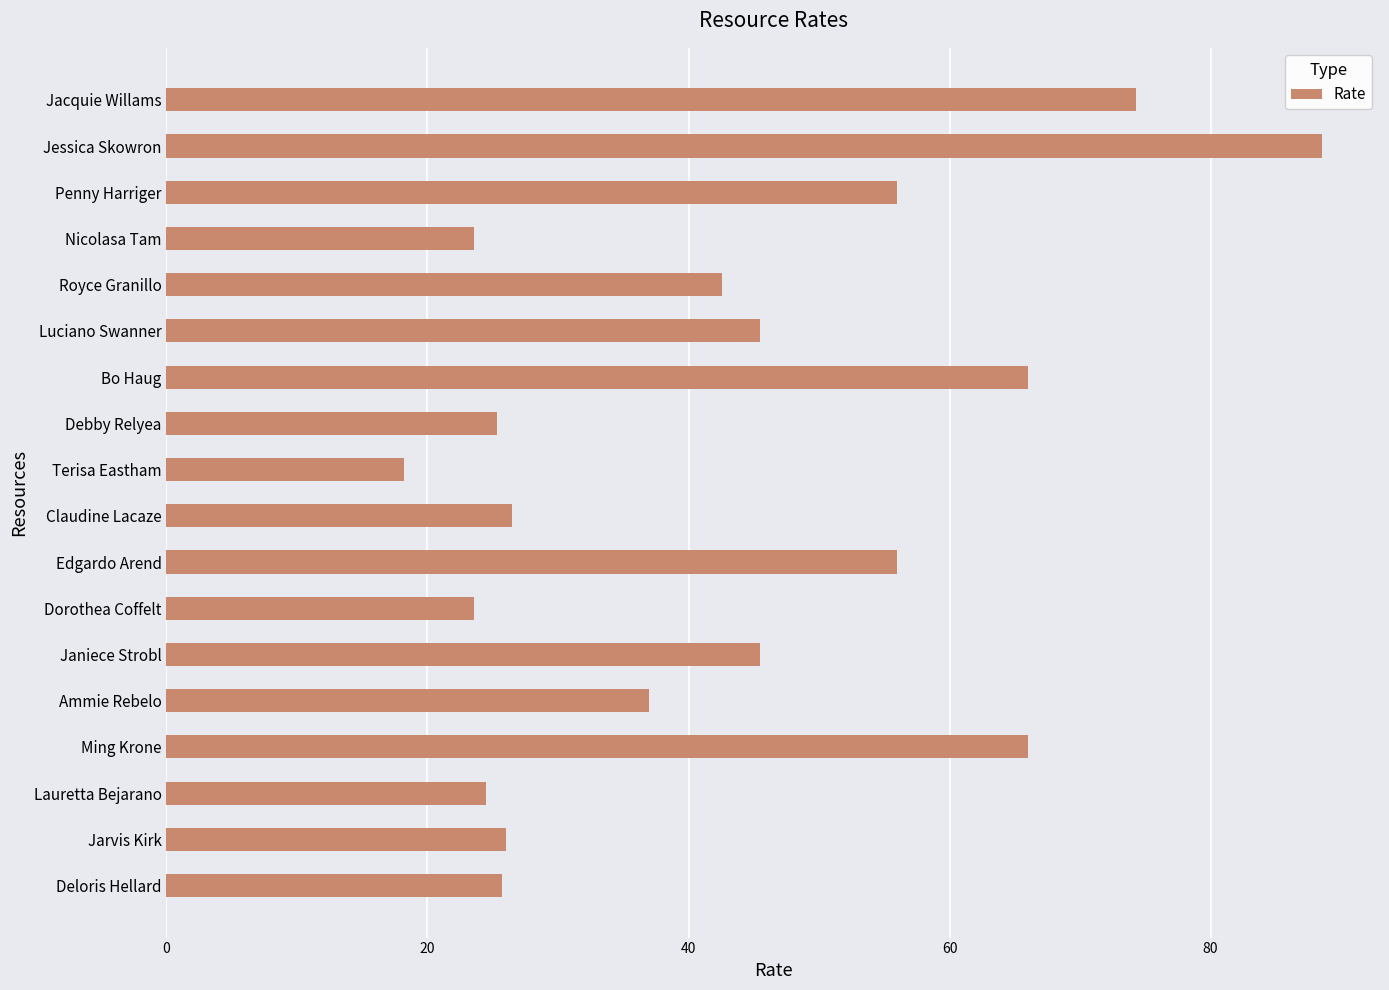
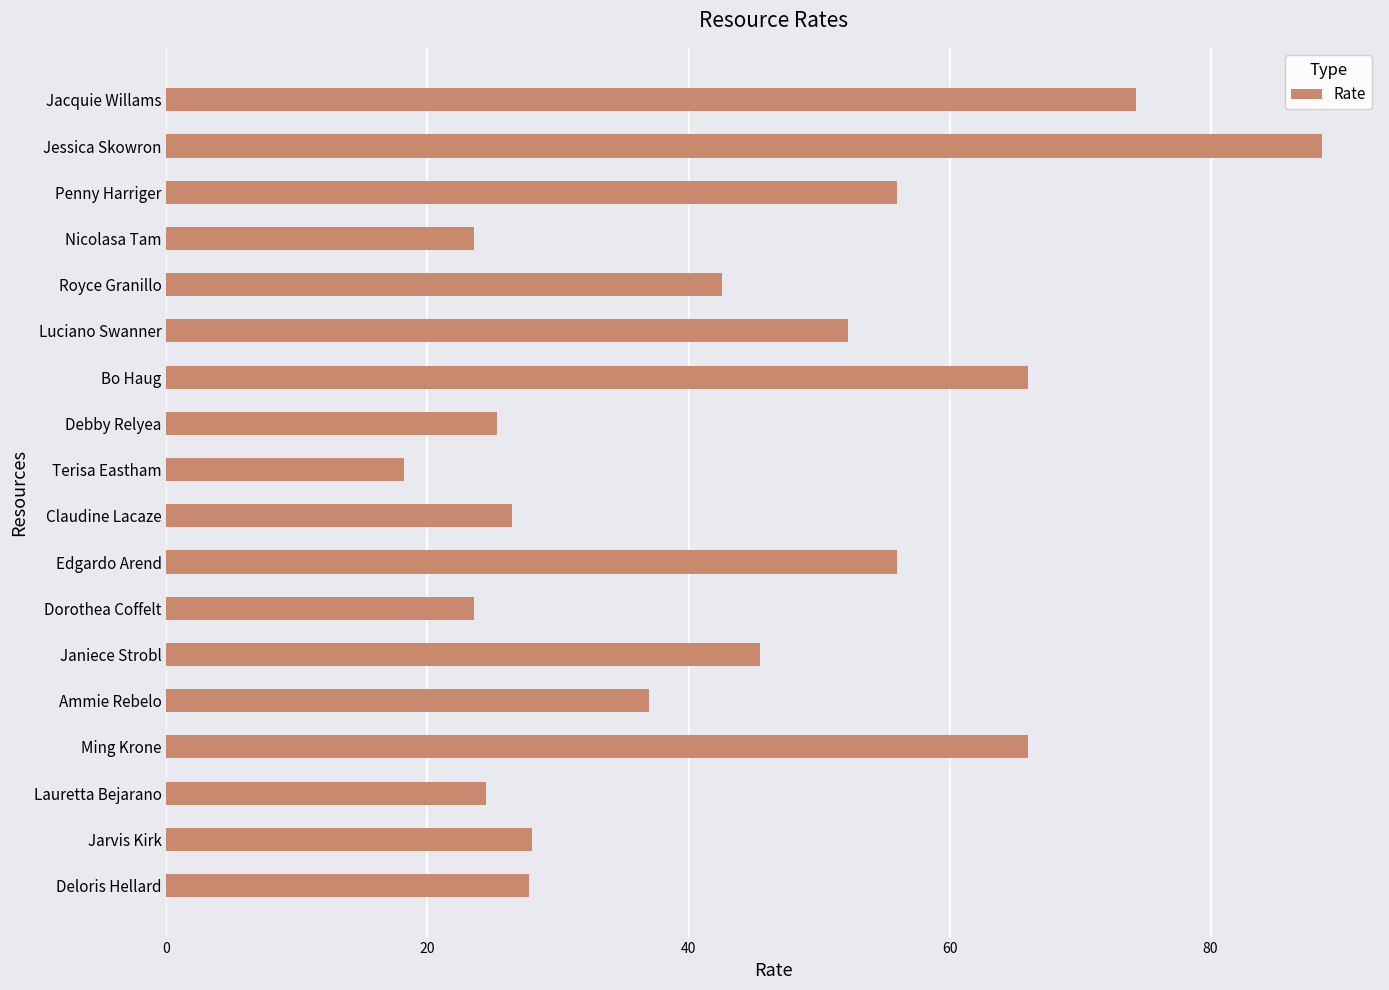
  {
    "Jacquie Willams": 74.3,
    "Jessica Skowron": 88.6,
    "Penny Harriger": 56.0,
    "Nicolasa Tam": 23.6,
    "Royce Granillo": 42.6,
-   "Luciano Swanner": 45.5,
+   "Luciano Swanner": 52.2,
    "Bo Haug": 66.0,
    "Debby Relyea": 25.3,
    "Terisa Eastham": 18.2,
    "Claudine Lacaze": 26.4,
    "Edgardo Arend": 56.0,
    "Dorothea Coffelt": 23.6,
    "Janiece Strobl": 45.5,
    "Ammie Rebelo": 37.0,
    "Ming Krone": 66.0,
    "Lauretta Bejarano": 24.5,
-   "Jarvis Kirk": 26.0,
-   "Deloris Hellard": 25.7
+   "Jarvis Kirk": 28.0,
+   "Deloris Hellard": 27.8
  }
